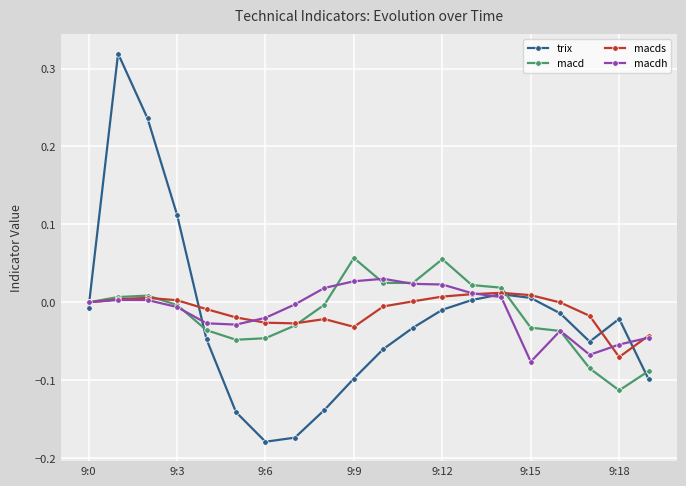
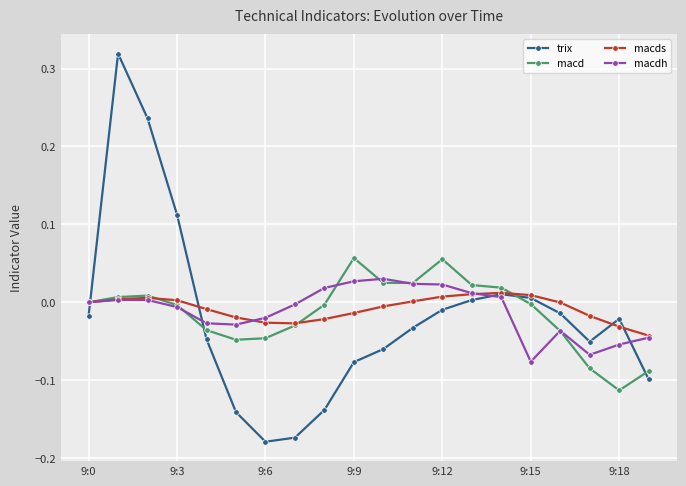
  {
    "trix": {
-     "9:0": -0.01,
+     "9:0": -0.02,
      "9:3": 0.11,
      "9:6": -0.18,
-     "9:9": -0.10,
+     "9:9": -0.08,
      "9:12": -0.01,
      "9:15": 0.01,
      "9:18": -0.02
    },
    "macd": {
      "9:6": -0.05,
      "9:9": 0.06,
      "9:12": 0.06,
-     "9:15": -0.03,
+     "9:15": 0.00,
      "9:18": -0.11
    },
    "macds": {
      "9:3": 0.00,
      "9:6": -0.03,
-     "9:9": -0.03,
+     "9:9": -0.01,
      "9:12": 0.01,
      "9:15": 0.01,
-     "9:18": -0.07
+     "9:18": -0.03
    },
    "macdh": {
      "9:6": -0.02,
      "9:9": 0.03,
      "9:12": 0.02,
      "9:15": -0.08,
      "9:18": -0.05
    }
  }
